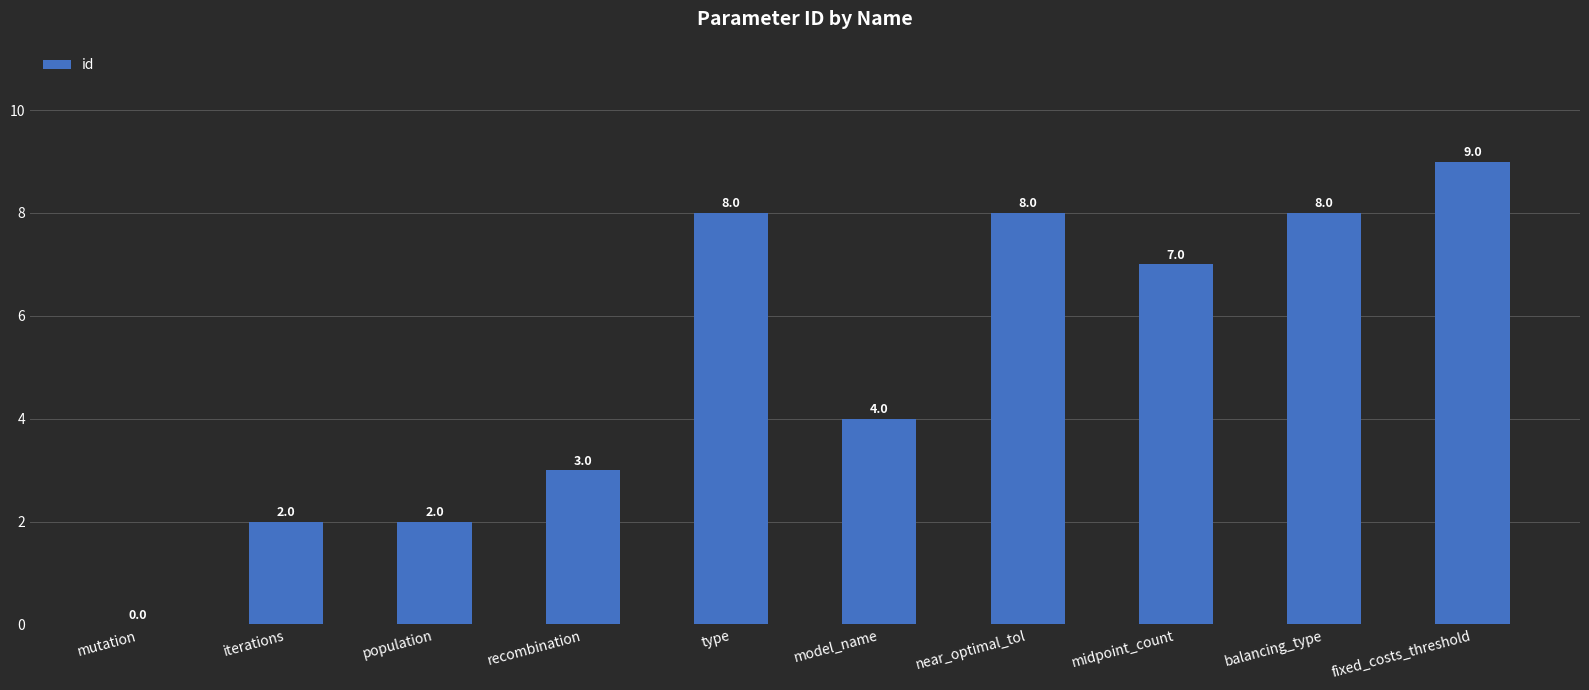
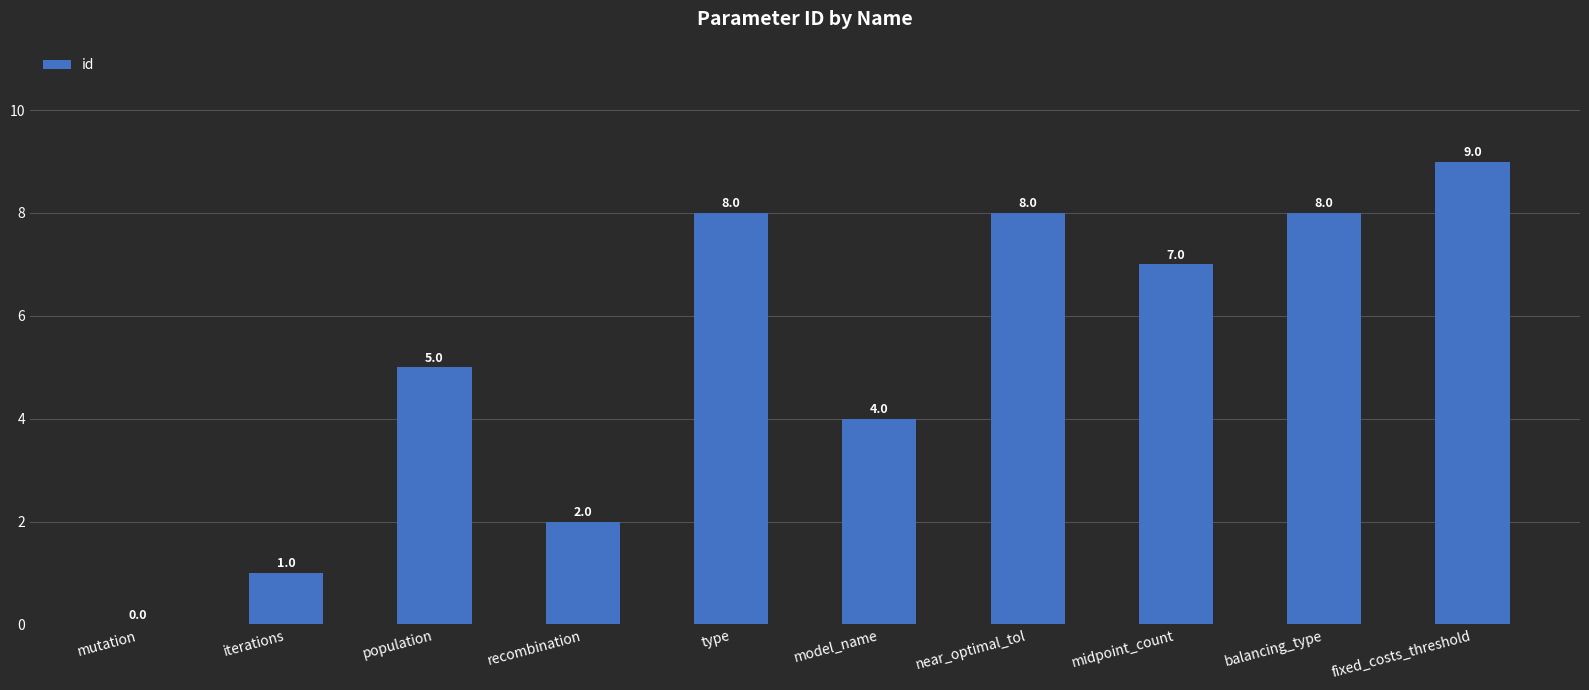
  {
    "mutation": 0.0,
-   "iterations": 2.0,
-   "population": 2.0,
-   "recombination": 3.0,
+   "iterations": 1.0,
+   "population": 5.0,
+   "recombination": 2.0,
    "type": 8.0,
    "model_name": 4.0,
    "near_optimal_tol": 8.0,
    "midpoint_count": 7.0,
    "balancing_type": 8.0,
    "fixed_costs_threshold": 9.0
  }
